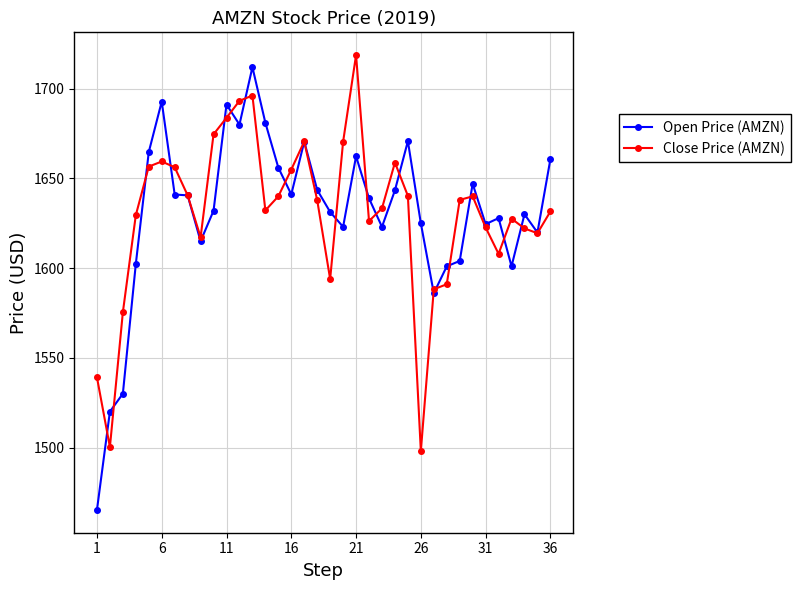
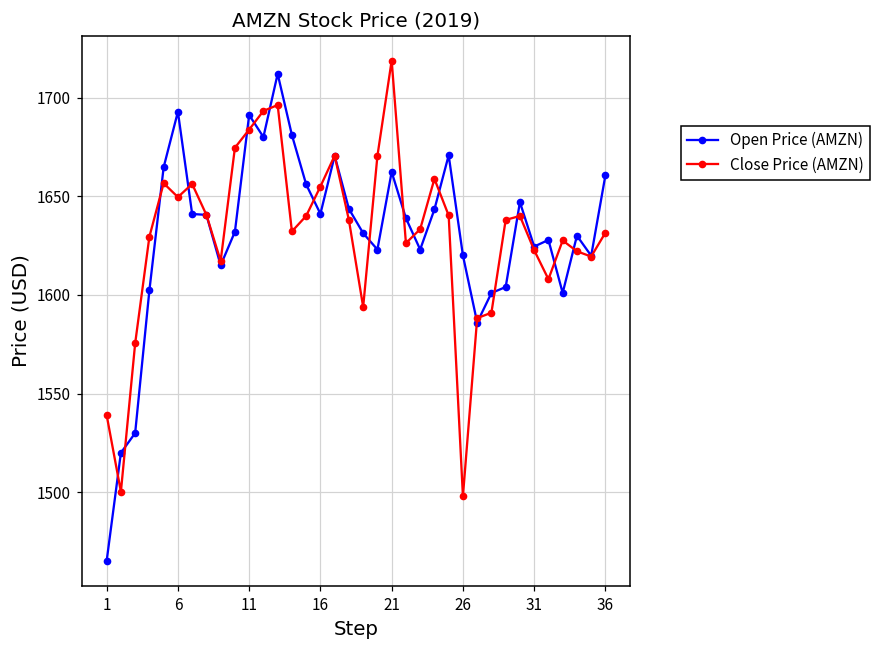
  {
    "Open Price (AMZN)": {
      "1": 1465,
      "6": 1693,
      "11": 1691,
      "16": 1641,
      "21": 1662,
-     "26": 1625,
+     "26": 1620,
      "31": 1625,
      "36": 1661
    },
    "Close Price (AMZN)": {
      "1": 1539,
-     "6": 1659,
+     "6": 1650,
      "11": 1684,
      "16": 1655,
      "21": 1719,
      "26": 1498,
      "31": 1623,
      "36": 1632
    }
  }
